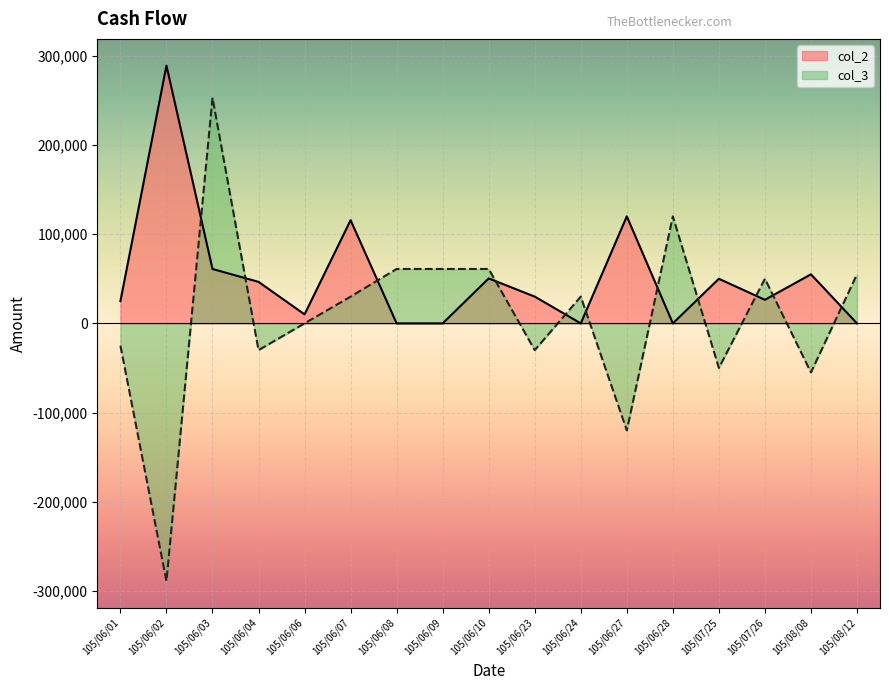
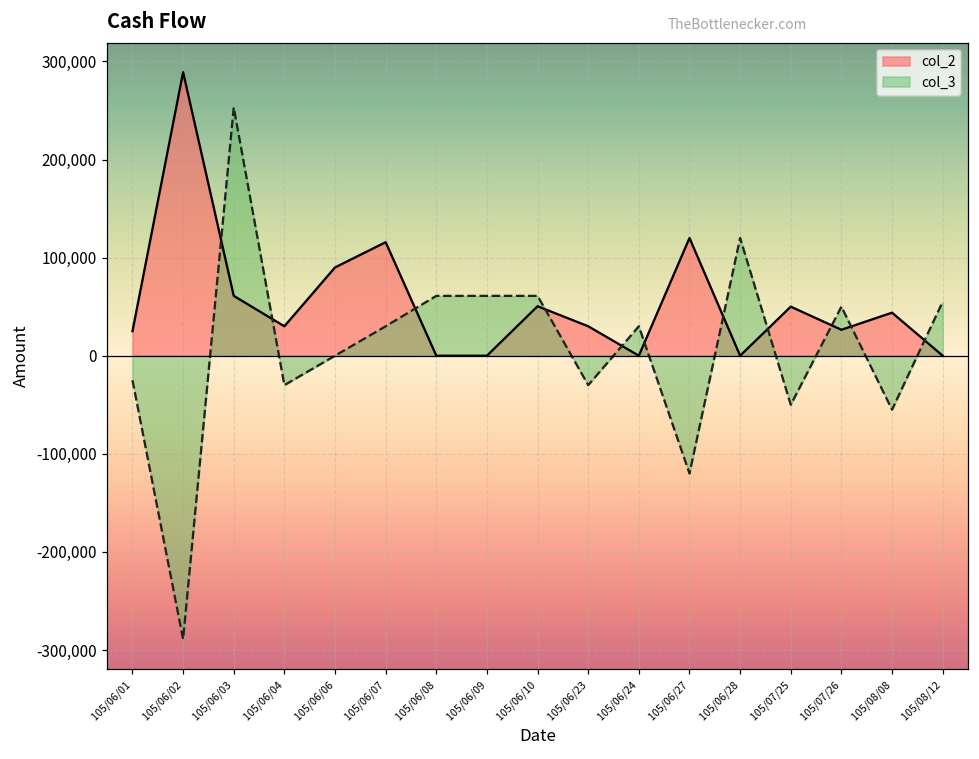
  {
    "col_2": {
      "105/06/01": "30,000",
      "105/06/02": "290,000",
      "105/06/03": "60,000",
-     "105/06/04": "50,000",
-     "105/06/06": "10,000",
+     "105/06/04": "30,000",
+     "105/06/06": "90,000",
      "105/06/07": "120,000",
      "105/06/08": "0",
      "105/06/09": "0",
      "105/06/10": "50,000",
      "105/06/23": "30,000",
      "105/06/24": "0",
      "105/06/27": "120,000",
      "105/06/28": "0",
      "105/07/25": "50,000",
      "105/07/26": "30,000",
-     "105/08/08": "60,000",
+     "105/08/08": "40,000",
      "105/08/12": "0"
    }
  }
